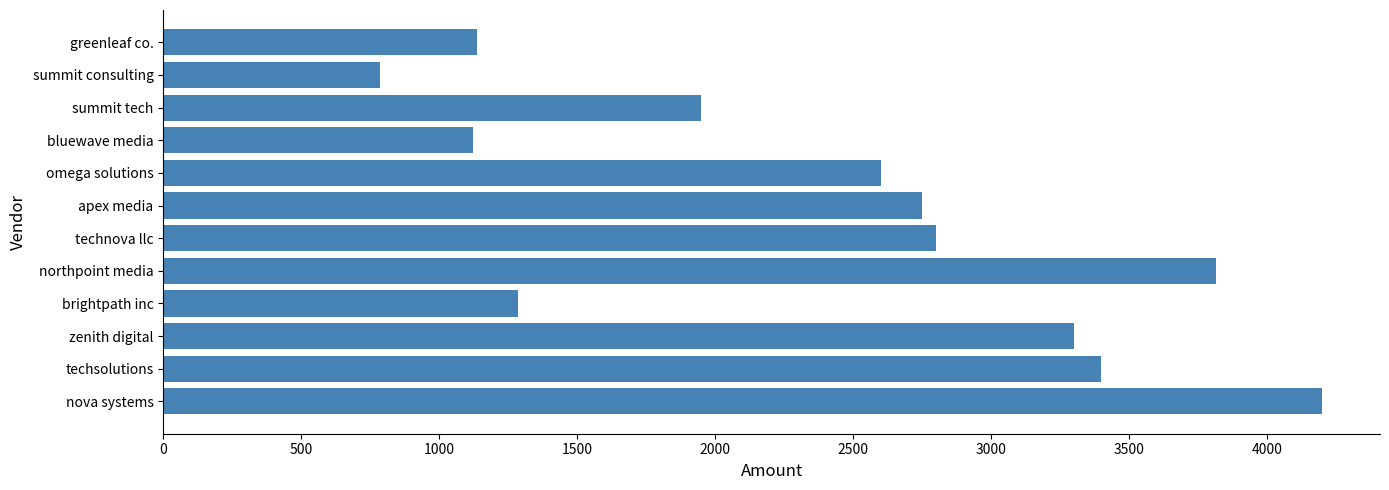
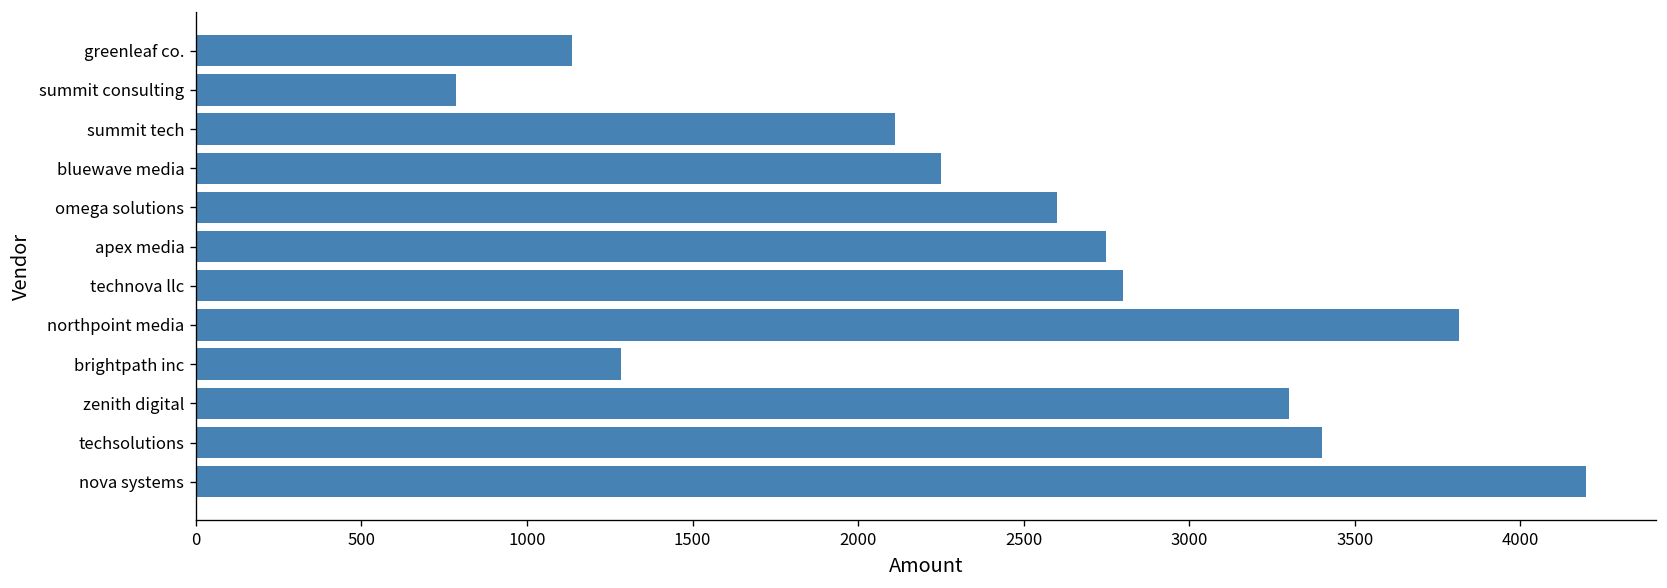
  {
    "greenleaf co.": 1140,
    "summit consulting": 790,
-   "summit tech": 1950,
-   "bluewave media": 1120,
+   "summit tech": 2110,
+   "bluewave media": 2250,
    "omega solutions": 2600,
    "apex media": 2750,
    "technova llc": 2800,
    "northpoint media": 3810,
    "brightpath inc": 1280,
    "zenith digital": 3300,
    "techsolutions": 3400,
    "nova systems": 4200
  }
